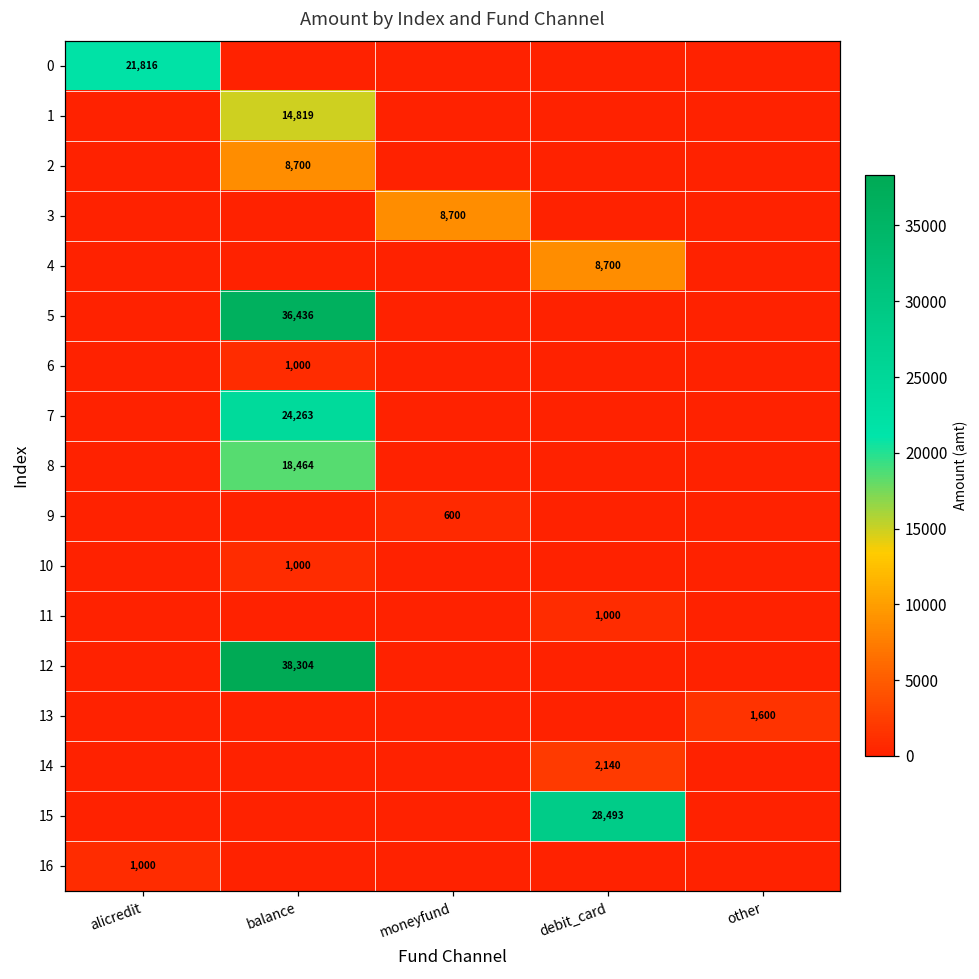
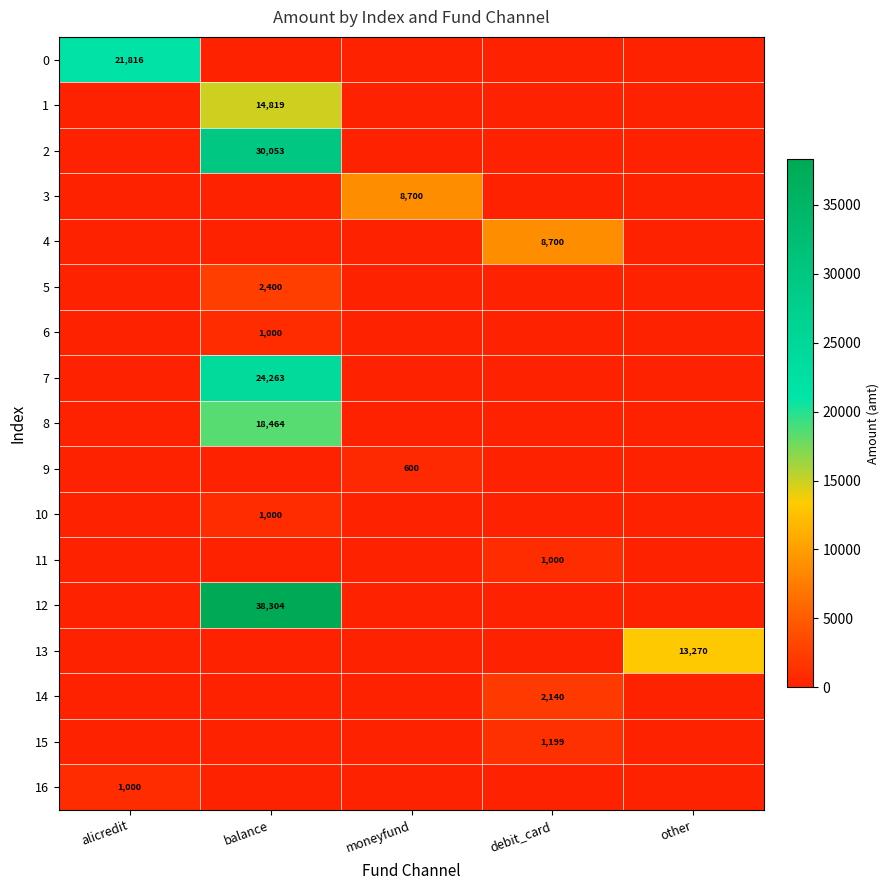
  {
    "0": {
      "alicredit": "21,816"
    },
    "1": {
      "balance": "14,819"
    },
    "2": {
-     "balance": "8,700"
+     "balance": "30,053"
    },
    "3": {
      "moneyfund": "8,700"
    },
    "4": {
      "debit_card": "8,700"
    },
    "5": {
-     "balance": "36,436"
+     "balance": "2,400"
    },
    "6": {
      "balance": "1,000"
    },
    "7": {
      "balance": "24,263"
    },
    "8": {
      "balance": "18,464"
    },
    "9": {
      "moneyfund": "600"
    },
    "10": {
      "balance": "1,000"
    },
    "11": {
      "debit_card": "1,000"
    },
    "12": {
      "balance": "38,304"
    },
    "13": {
-     "other": "1,600"
+     "other": "13,270"
    },
    "14": {
      "debit_card": "2,140"
    },
    "15": {
-     "debit_card": "28,493"
+     "debit_card": "1,199"
    },
    "16": {
      "alicredit": "1,000"
    }
  }
